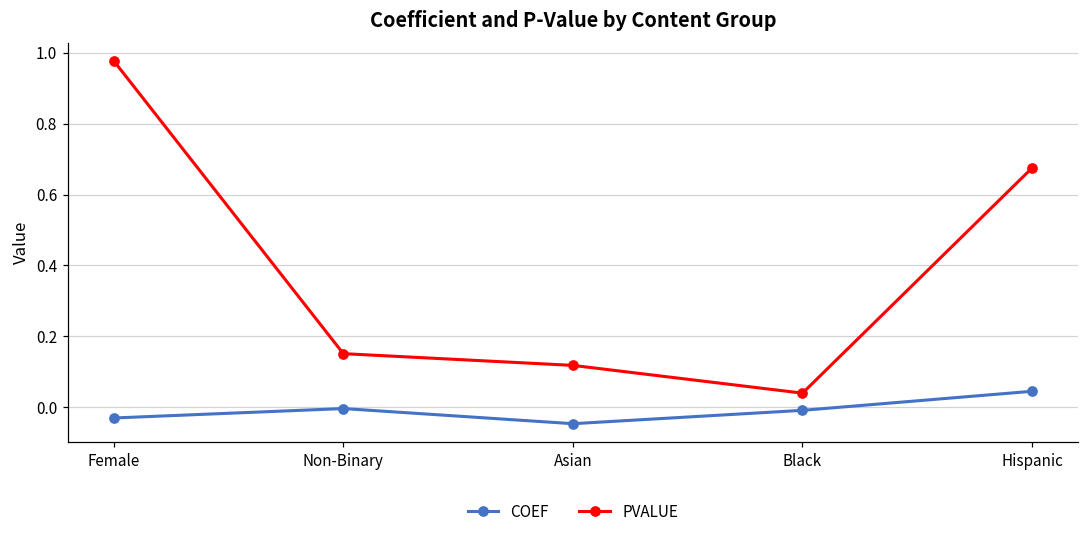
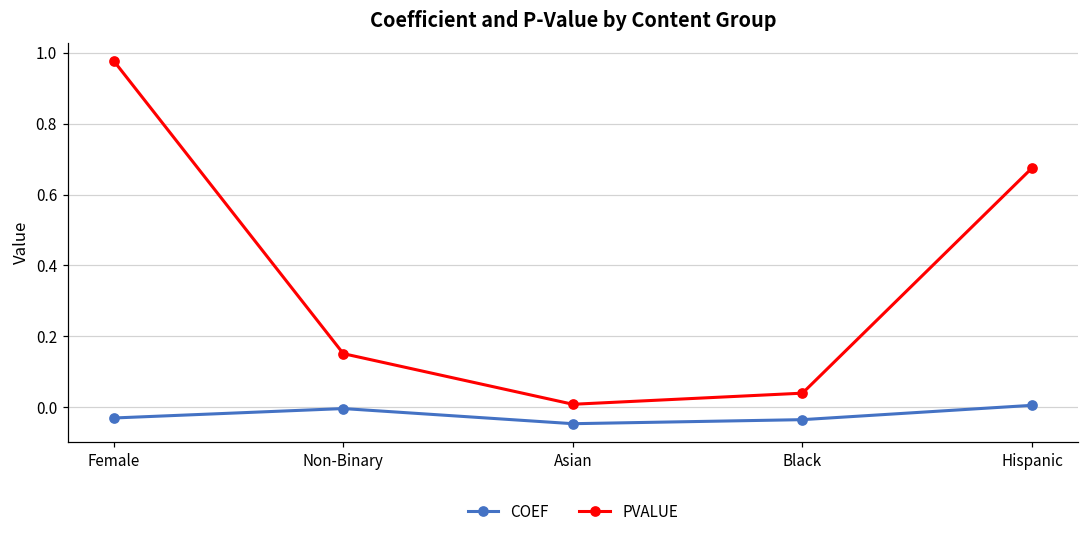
  {
    "COEF": {
      "Female": -0.03,
      "Non-Binary": 0.00,
      "Asian": -0.05,
-     "Black": -0.01,
-     "Hispanic": 0.05
+     "Black": -0.03,
+     "Hispanic": 0.01
    },
    "PVALUE": {
      "Female": 0.98,
      "Non-Binary": 0.15,
-     "Asian": 0.12,
+     "Asian": 0.01,
      "Black": 0.04,
      "Hispanic": 0.68
    }
  }
